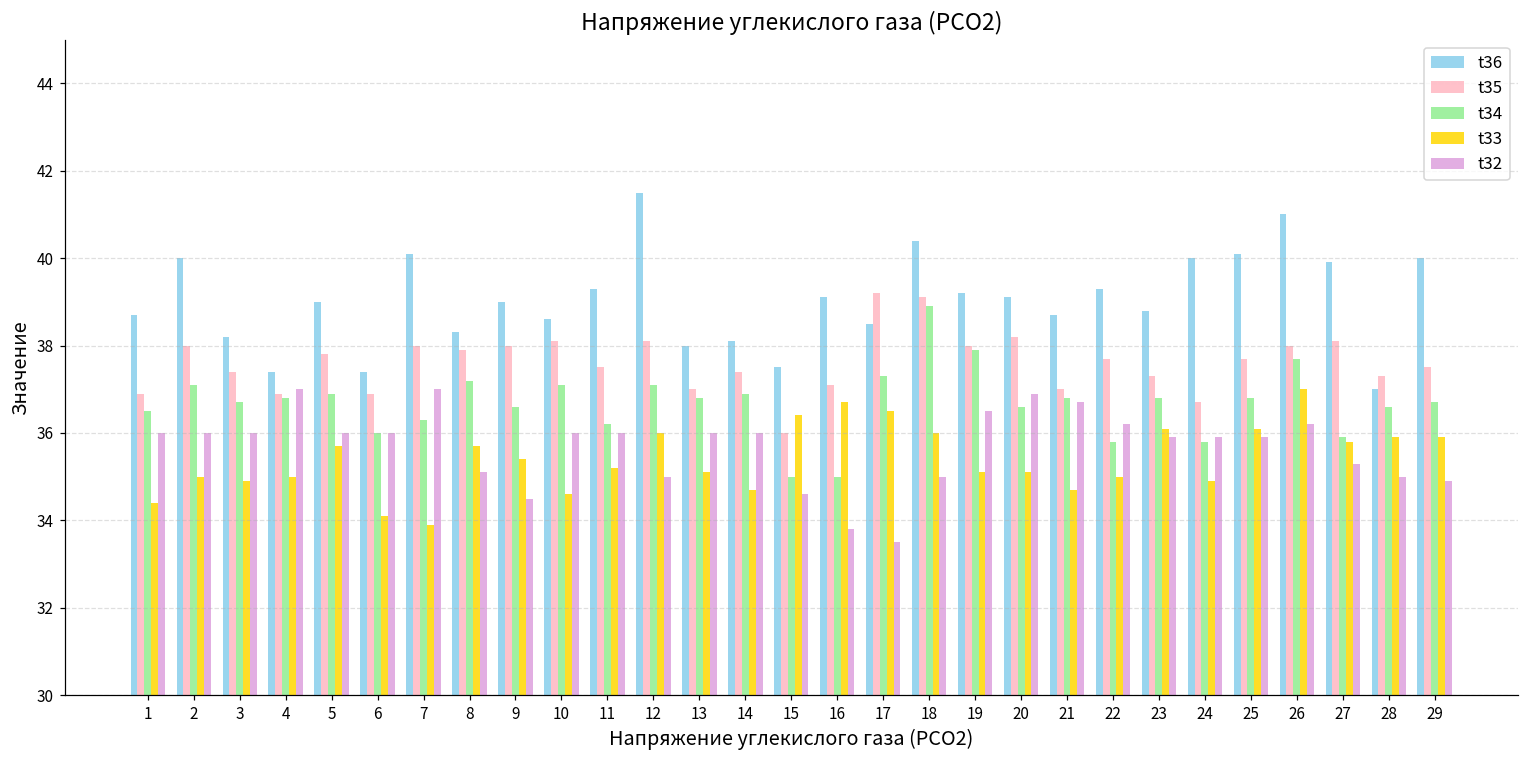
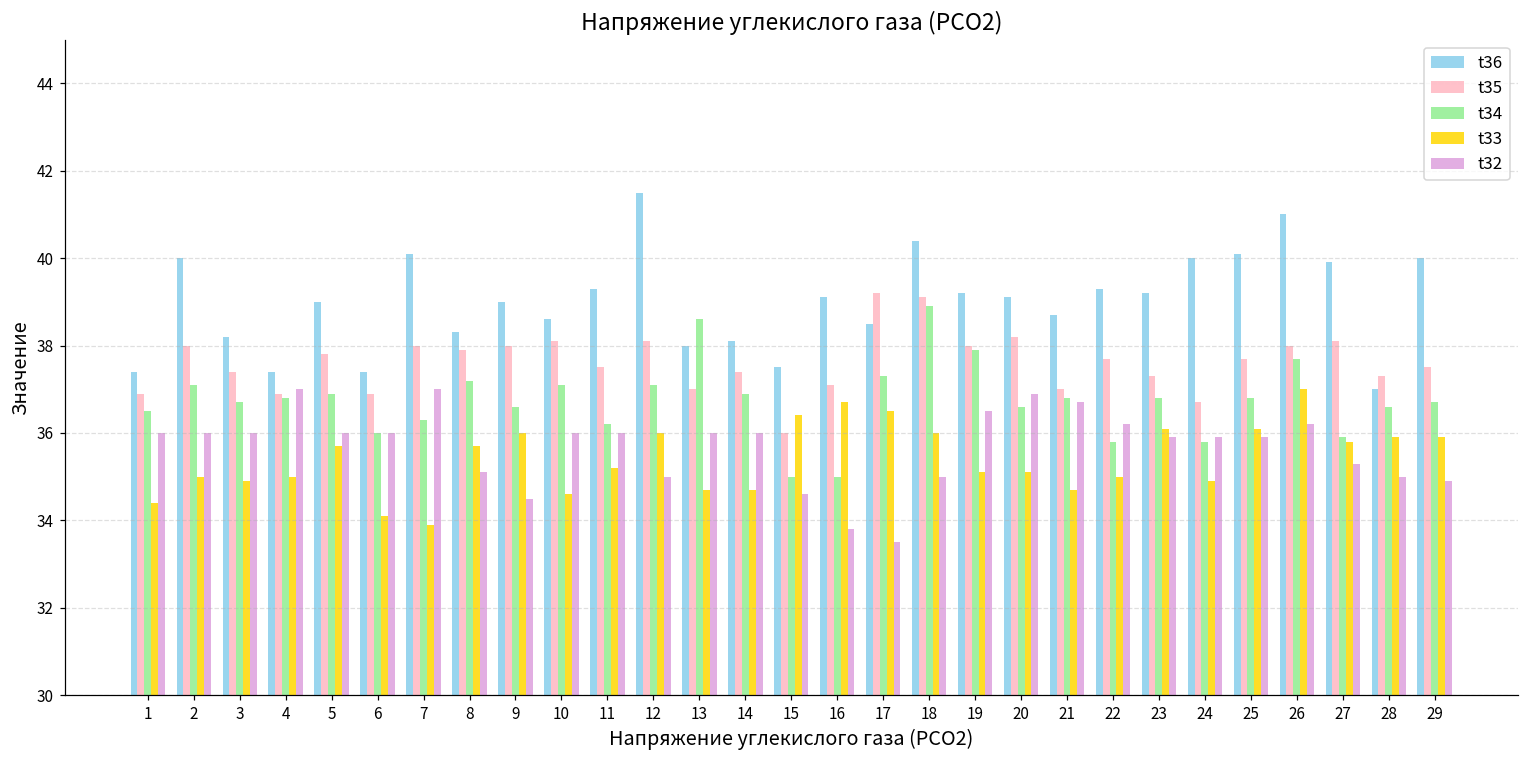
  {
    "t36": {
-     "1": 38.7,
+     "1": 37.4,
      "2": 40.0,
      "3": 38.2,
      "4": 37.4,
      "5": 39.0,
      "6": 37.4,
      "7": 40.1,
      "8": 38.3,
      "9": 39.0,
      "10": 38.6,
      "11": 39.3,
      "12": 41.5,
      "13": 38.0,
      "14": 38.1,
      "15": 37.5,
      "16": 39.1,
      "17": 38.5,
      "18": 40.4,
      "19": 39.2,
      "20": 39.1,
      "21": 38.7,
      "22": 39.3,
-     "23": 38.8,
+     "23": 39.2,
      "24": 40.0,
      "25": 40.1,
      "26": 41.0,
      "27": 39.9,
      "28": 37.0,
      "29": 40.0
    },
    "t34": {
      "1": 36.5,
      "2": 37.1,
      "3": 36.7,
      "4": 36.8,
      "5": 36.9,
      "6": 36.0,
      "7": 36.3,
      "8": 37.2,
      "9": 36.6,
      "10": 37.1,
      "11": 36.2,
      "12": 37.1,
-     "13": 36.8,
+     "13": 38.6,
      "14": 36.9,
      "15": 35.0,
      "16": 35.0,
      "17": 37.3,
      "18": 38.9,
      "19": 37.9,
      "20": 36.6,
      "21": 36.8,
      "22": 35.8,
      "23": 36.8,
      "24": 35.8,
      "25": 36.8,
      "26": 37.7,
      "27": 35.9,
      "28": 36.6,
      "29": 36.7
    },
    "t33": {
      "1": 34.4,
      "2": 35.0,
      "3": 34.9,
      "4": 35.0,
      "5": 35.7,
      "6": 34.1,
      "7": 33.9,
      "8": 35.7,
-     "9": 35.4,
+     "9": 36.0,
      "10": 34.6,
      "11": 35.2,
      "12": 36.0,
-     "13": 35.1,
+     "13": 34.7,
      "14": 34.7,
      "15": 36.4,
      "16": 36.7,
      "17": 36.5,
      "18": 36.0,
      "19": 35.1,
      "20": 35.1,
      "21": 34.7,
      "22": 35.0,
      "23": 36.1,
      "24": 34.9,
      "25": 36.1,
      "26": 37.0,
      "27": 35.8,
      "28": 35.9,
      "29": 35.9
    }
  }
